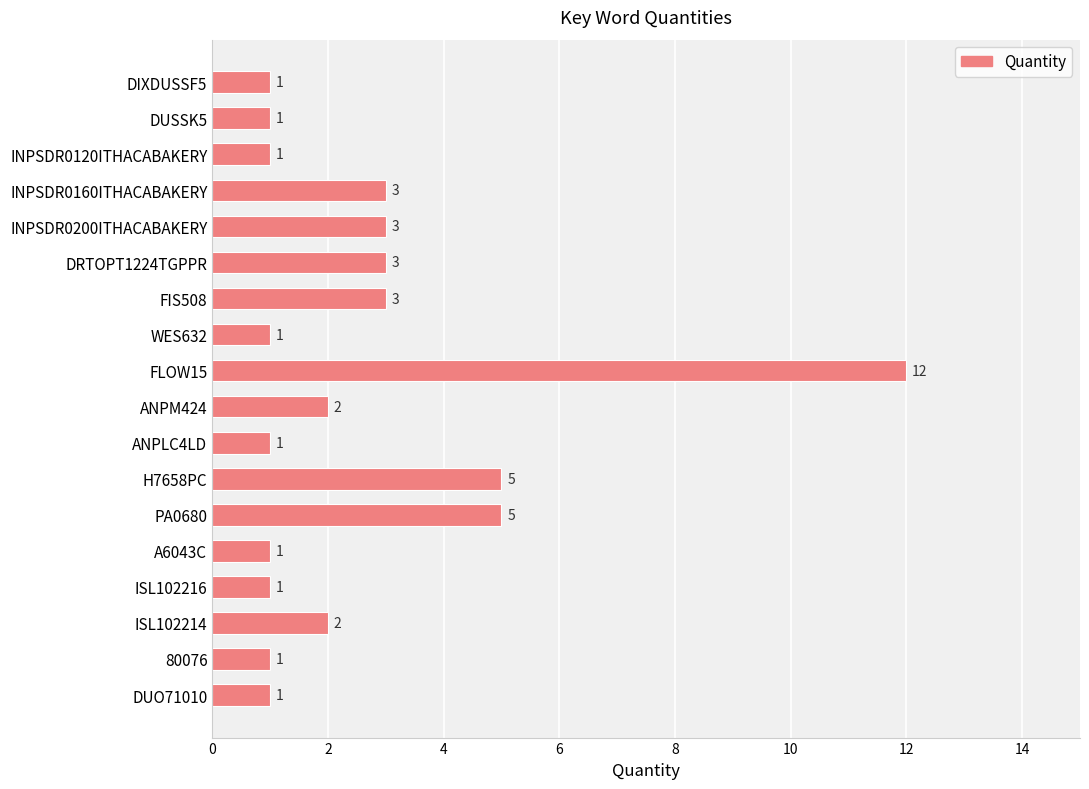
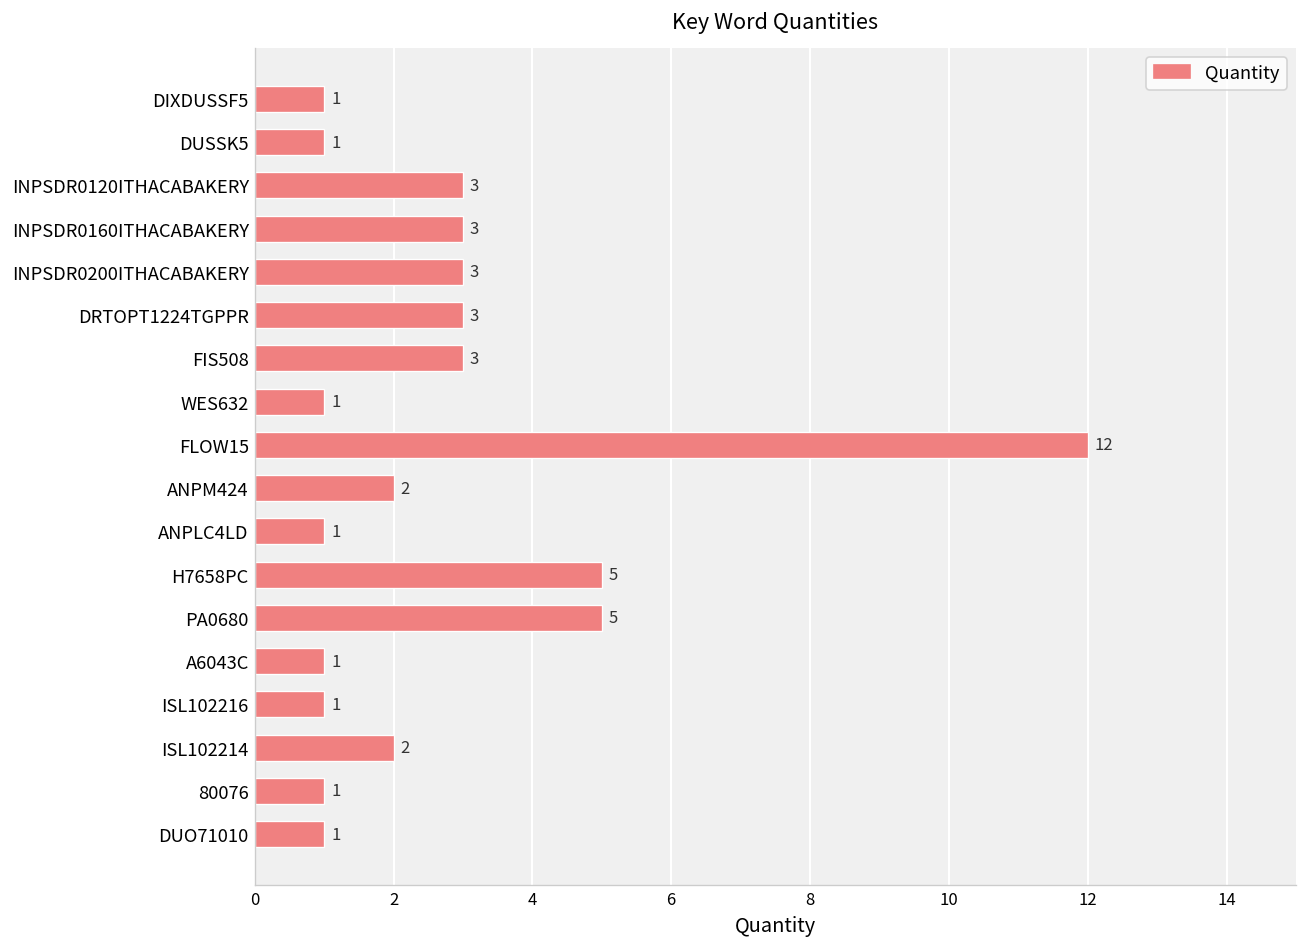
  {
    "DIXDUSSF5": 1,
    "DUSSK5": 1,
-   "INPSDR0120ITHACABAKERY": 1,
+   "INPSDR0120ITHACABAKERY": 3,
    "INPSDR0160ITHACABAKERY": 3,
    "INPSDR0200ITHACABAKERY": 3,
    "DRTOPT1224TGPPR": 3,
    "FIS508": 3,
    "WES632": 1,
    "FLOW15": 12,
    "ANPM424": 2,
    "ANPLC4LD": 1,
    "H7658PC": 5,
    "PA0680": 5,
    "A6043C": 1,
    "ISL102216": 1,
    "ISL102214": 2,
    "80076": 1,
    "DUO71010": 1
  }
